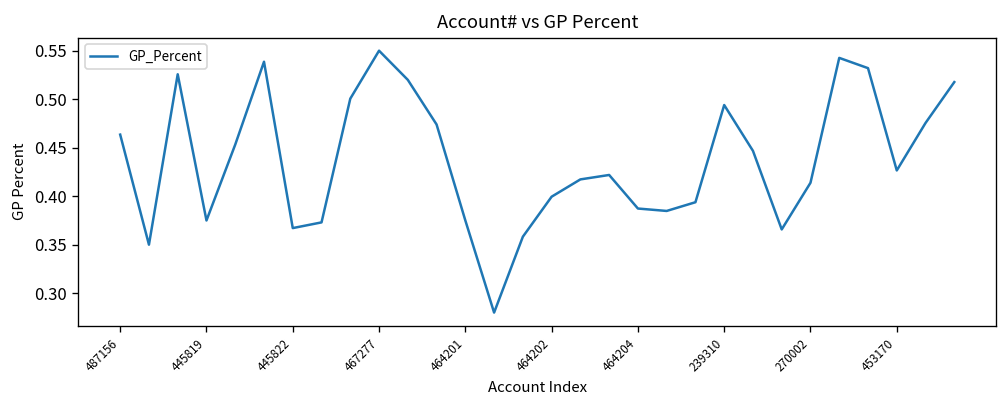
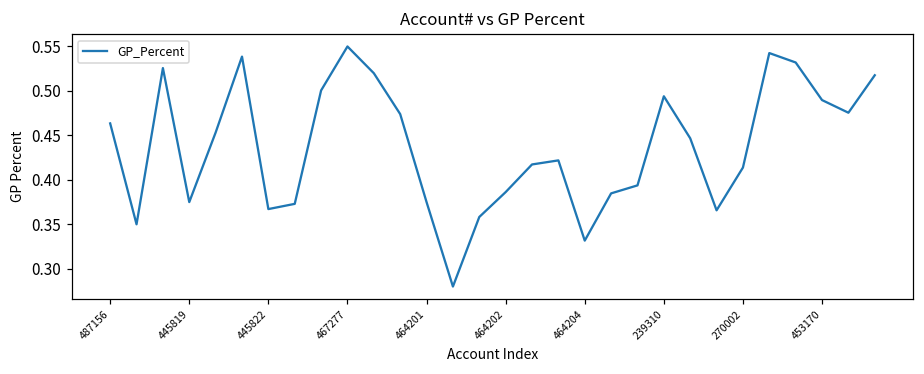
  {
    "487156": 0.46,
    "445819": 0.37,
    "445822": 0.37,
    "467277": 0.55,
    "464201": 0.37,
-   "464202": 0.40,
-   "464204": 0.39,
+   "464202": 0.39,
+   "464204": 0.33,
    "239310": 0.49,
    "270002": 0.41,
-   "453170": 0.43
+   "453170": 0.49
  }
